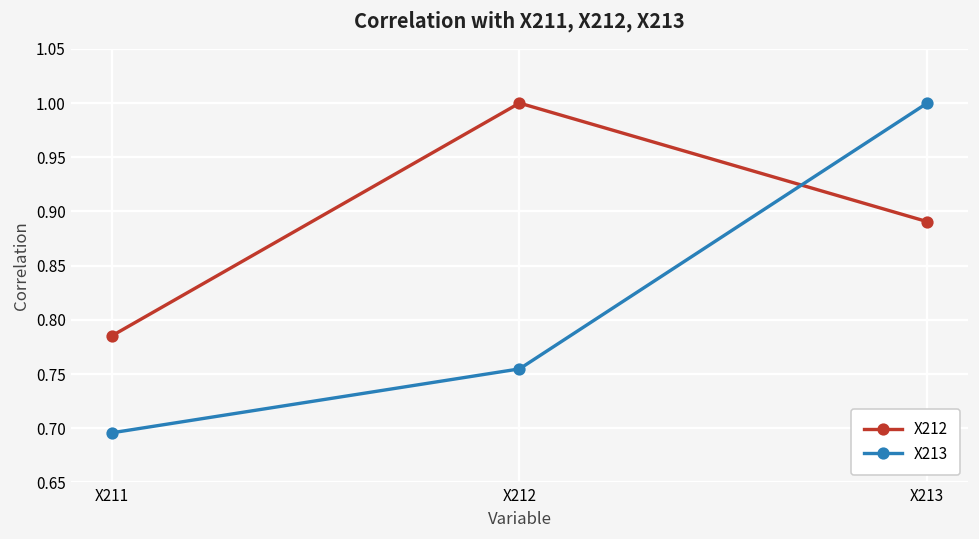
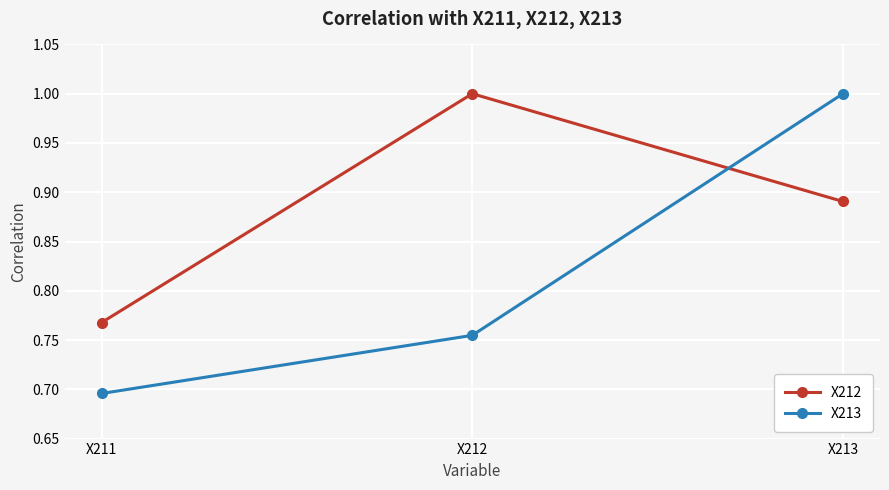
  {
    "X212": {
-     "X211": 0.79,
+     "X211": 0.77,
      "X212": 1.00,
      "X213": 0.89
    },
    "X213": {
      "X211": 0.70,
      "X212": 0.75,
      "X213": 1.00
    }
  }
